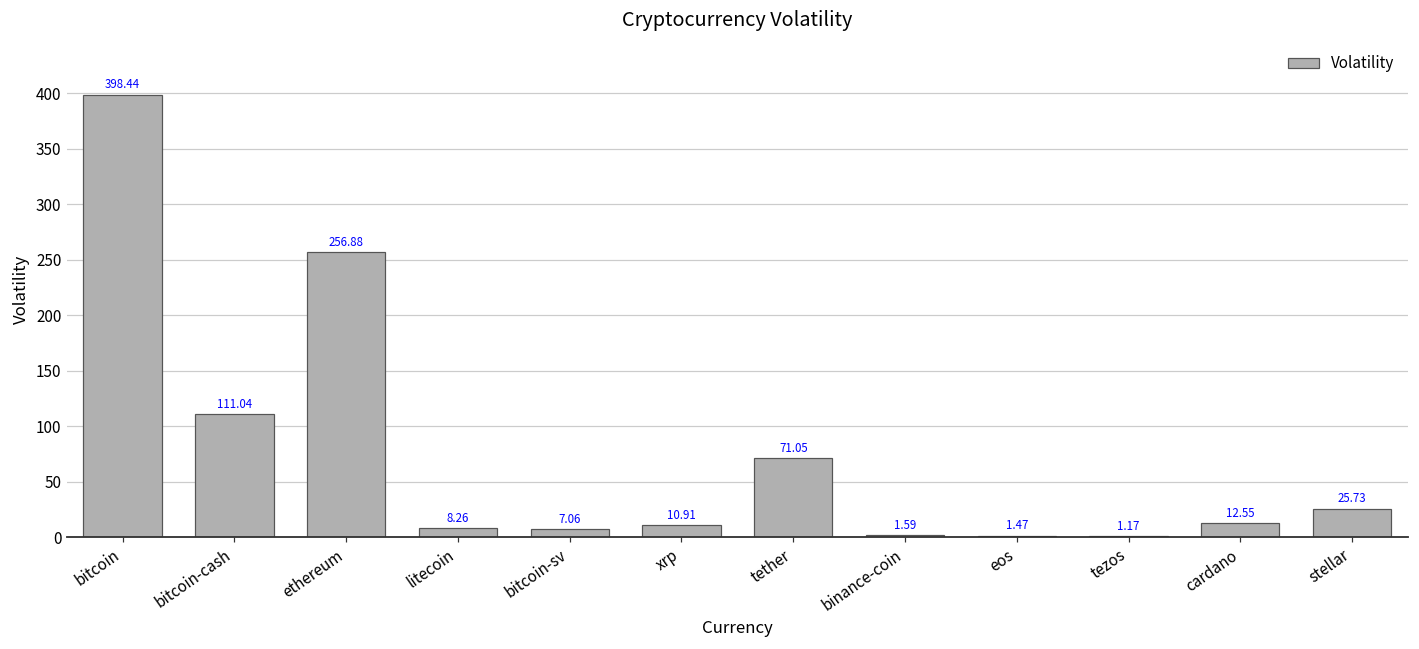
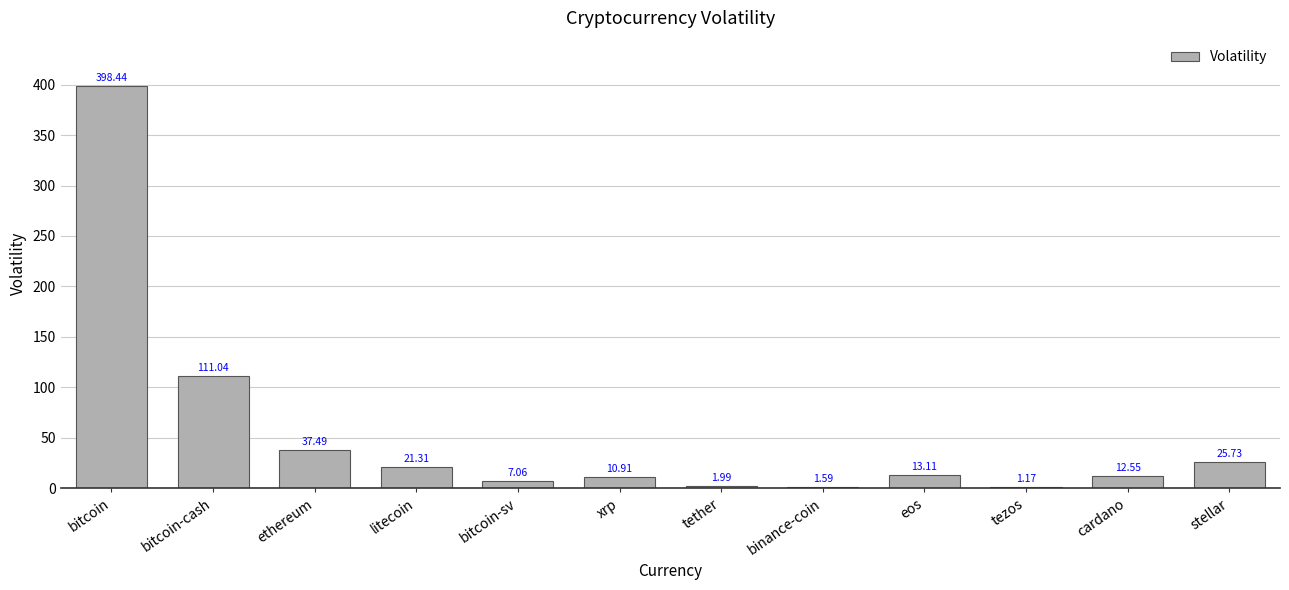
  {
    "bitcoin": 398.44,
    "bitcoin-cash": 111.04,
-   "ethereum": 256.88,
-   "litecoin": 8.26,
+   "ethereum": 37.49,
+   "litecoin": 21.31,
    "bitcoin-sv": 7.06,
    "xrp": 10.91,
-   "tether": 71.05,
+   "tether": 1.99,
    "binance-coin": 1.59,
-   "eos": 1.47,
+   "eos": 13.11,
    "tezos": 1.17,
    "cardano": 12.55,
    "stellar": 25.73
  }
